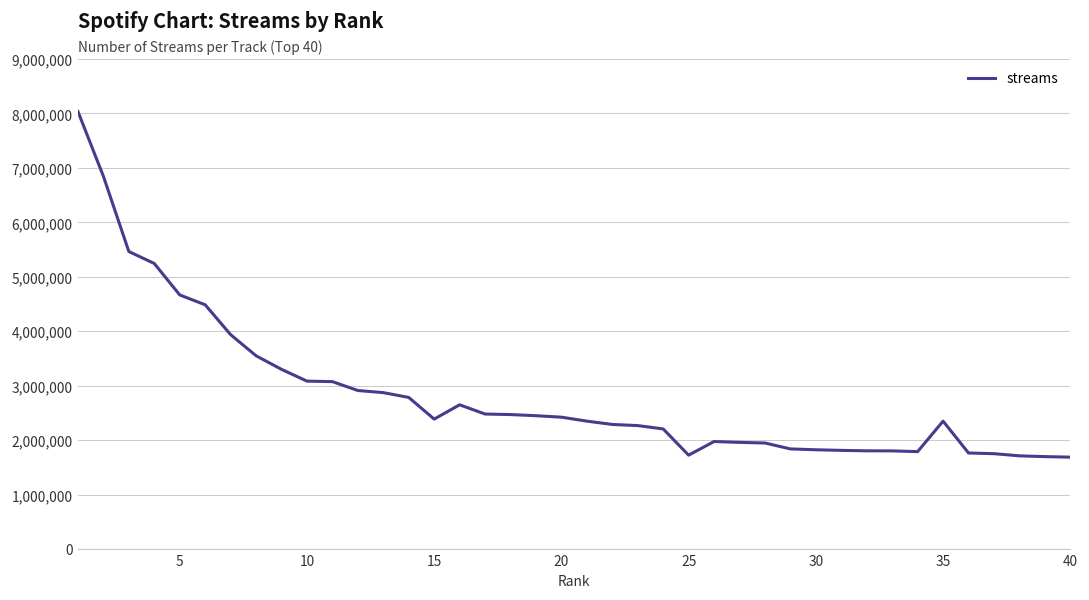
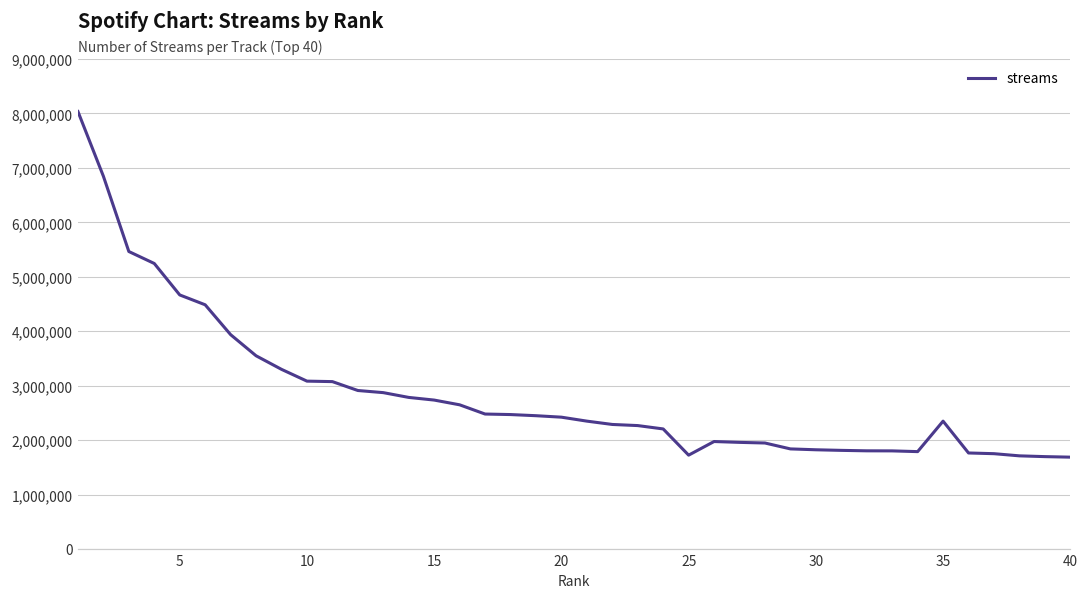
  {
    "5": "4,700,000",
    "10": "3,100,000",
-   "15": "2,400,000",
+   "15": "2,700,000",
    "20": "2,400,000",
    "25": "1,700,000",
    "30": "1,800,000",
    "35": "2,300,000",
    "40": "1,700,000"
  }
